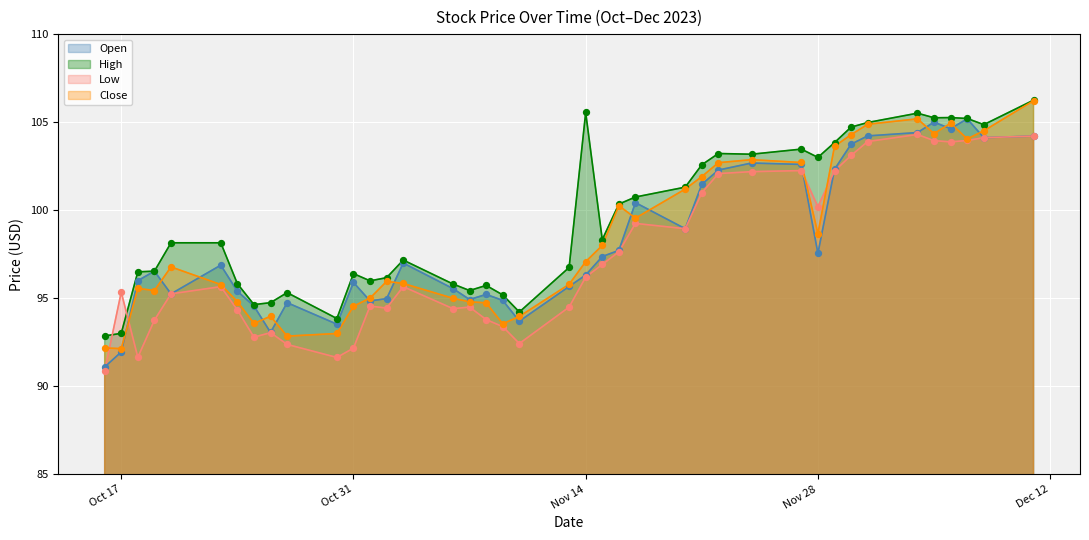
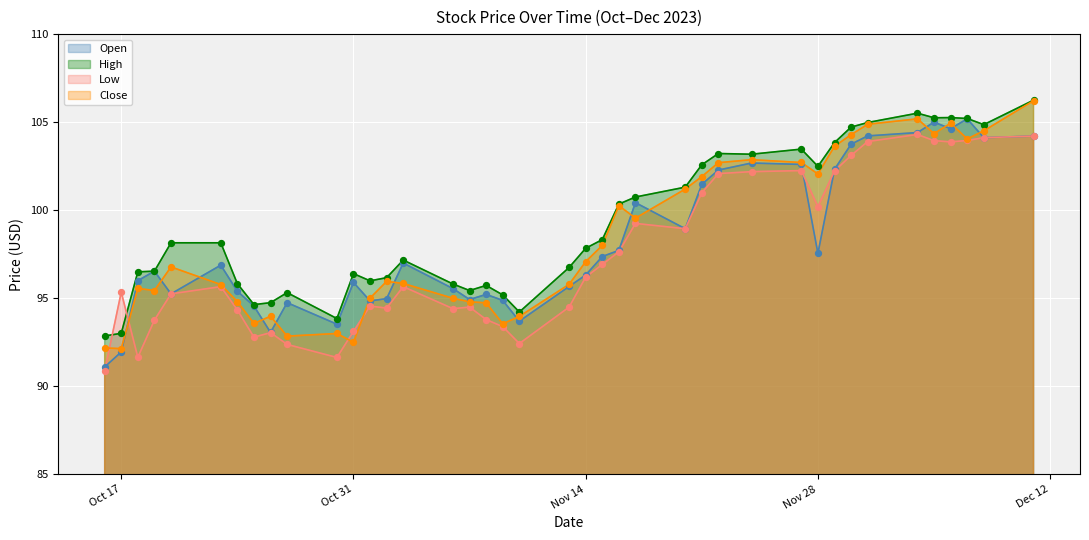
  {
    "Open": {
      "Oct 17": 92.0,
      "Oct 31": 95.9,
      "Nov 28": 97.6
    },
    "High": {
      "Oct 17": 93.0,
      "Oct 31": 96.4,
-     "Nov 14": 105.6,
-     "Nov 28": 103.0
+     "Nov 14": 97.8,
+     "Nov 28": 102.5
    },
    "Low": {
      "Oct 17": 95.4,
-     "Oct 31": 92.2,
+     "Oct 31": 93.1,
      "Nov 28": 100.2
    },
    "Close": {
      "Oct 17": 92.1,
-     "Oct 31": 94.6,
+     "Oct 31": 92.5,
      "Nov 14": 97.1,
-     "Nov 28": 98.7
+     "Nov 28": 102.1
    }
  }
